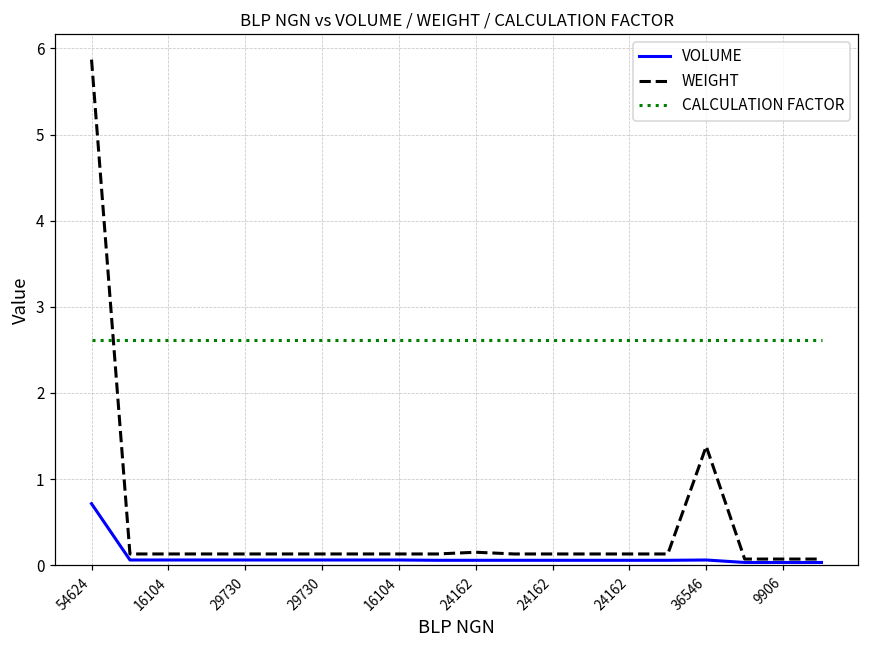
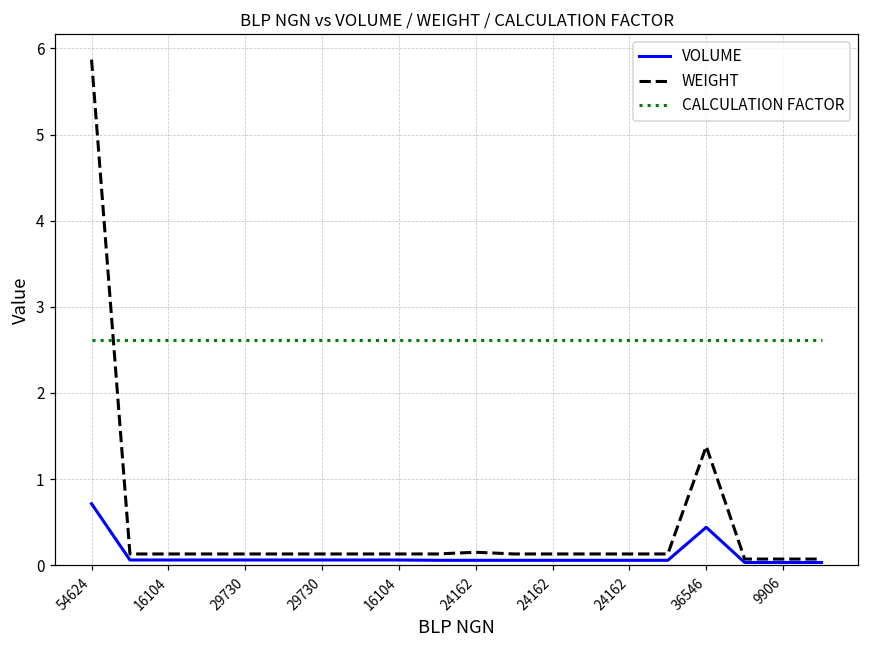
  {
    "VOLUME": {
      "54624": 0.7,
-     "36546": 0.1,
+     "36546": 0.4,
      "9906": 0.0
    },
    "WEIGHT": {
      "54624": 5.9,
      "36546": 1.4,
      "9906": 0.1
    },
    "CALCULATION FACTOR": {
      "54624": 2.6,
      "36546": 2.6,
      "9906": 2.6
    }
  }
